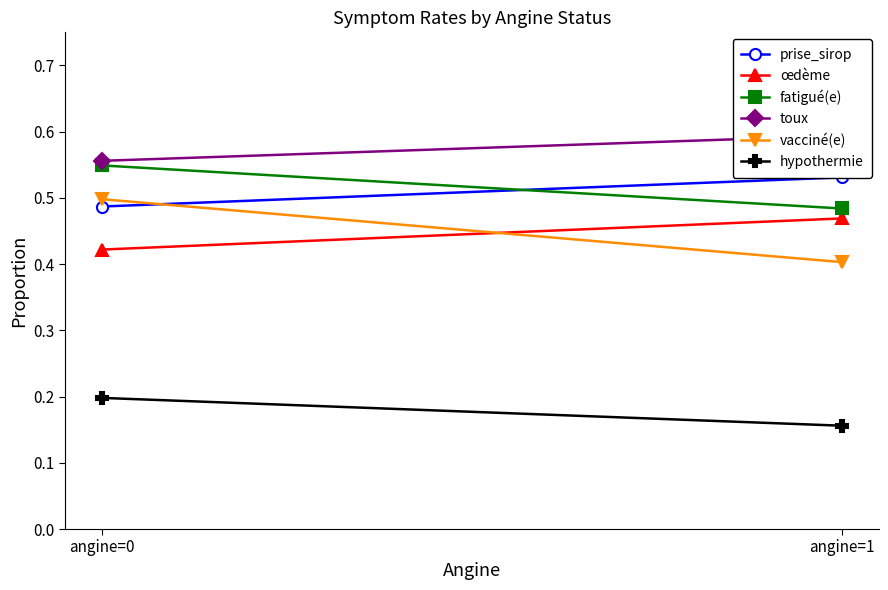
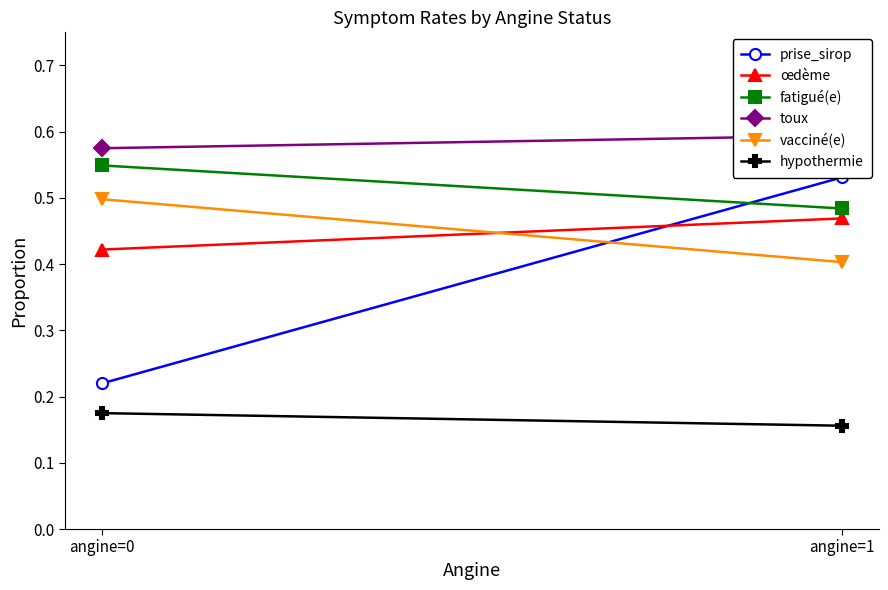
  {
    "prise_sirop": {
-     "angine=0": 0.49
+     "angine=0": 0.22
    },
    "œdème": {
      "angine=0": 0.42,
      "angine=1": 0.47
    },
    "fatigué(e)": {
      "angine=0": 0.55,
      "angine=1": 0.48
    },
    "toux": {
-     "angine=0": 0.56
+     "angine=0": 0.58
    },
    "vacciné(e)": {
      "angine=0": 0.50,
      "angine=1": 0.40
    },
    "hypothermie": {
-     "angine=0": 0.20,
+     "angine=0": 0.18,
      "angine=1": 0.16
    }
  }
